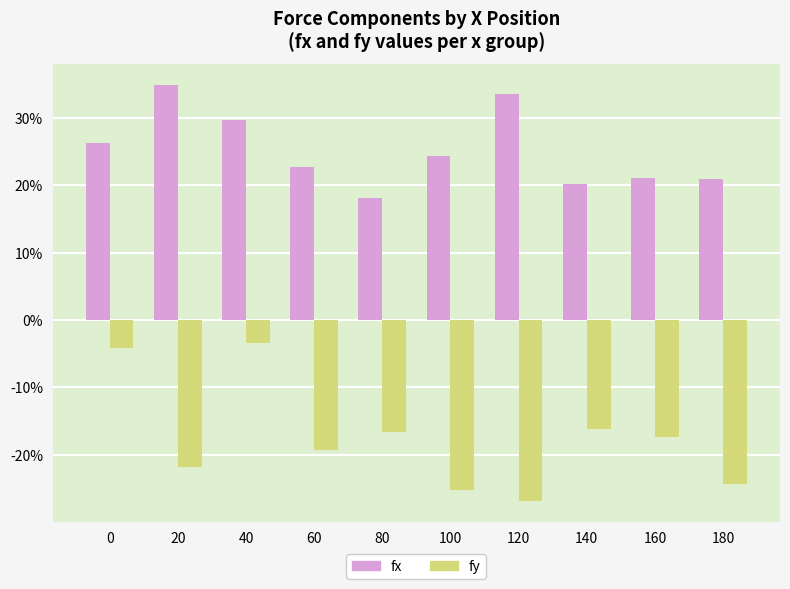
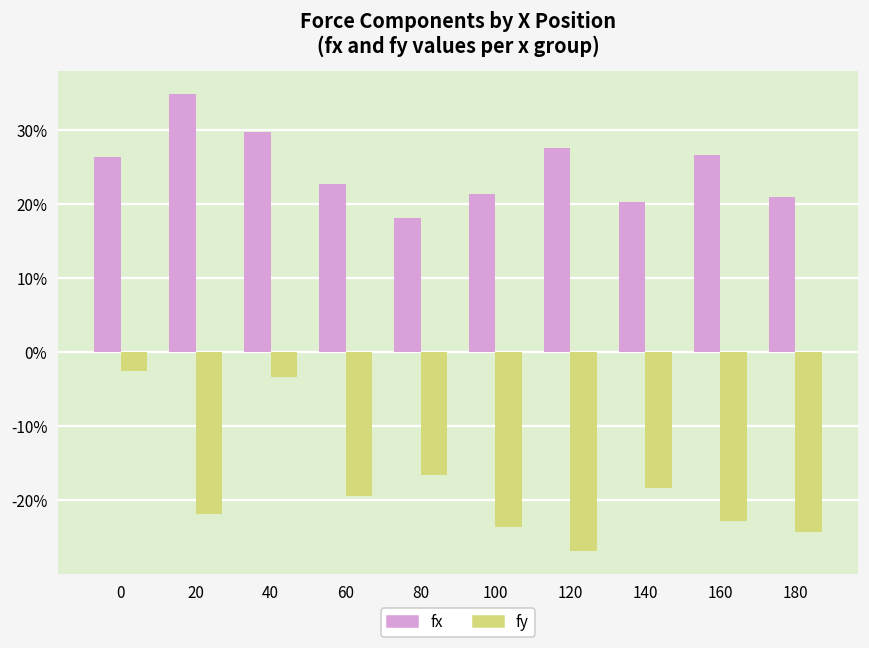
  {
    "fx": {
      "0": "26%",
      "20": "35%",
      "40": "30%",
      "60": "23%",
      "80": "18%",
-     "100": "24%",
-     "120": "34%",
+     "100": "21%",
+     "120": "28%",
      "140": "20%",
-     "160": "21%",
+     "160": "27%",
      "180": "21%"
    },
    "fy": {
-     "0": "-4%",
+     "0": "-2%",
      "20": "-22%",
      "40": "-3%",
      "60": "-19%",
      "80": "-17%",
-     "100": "-25%",
+     "100": "-24%",
      "120": "-27%",
-     "140": "-16%",
-     "160": "-17%",
+     "140": "-18%",
+     "160": "-23%",
      "180": "-24%"
    }
  }
